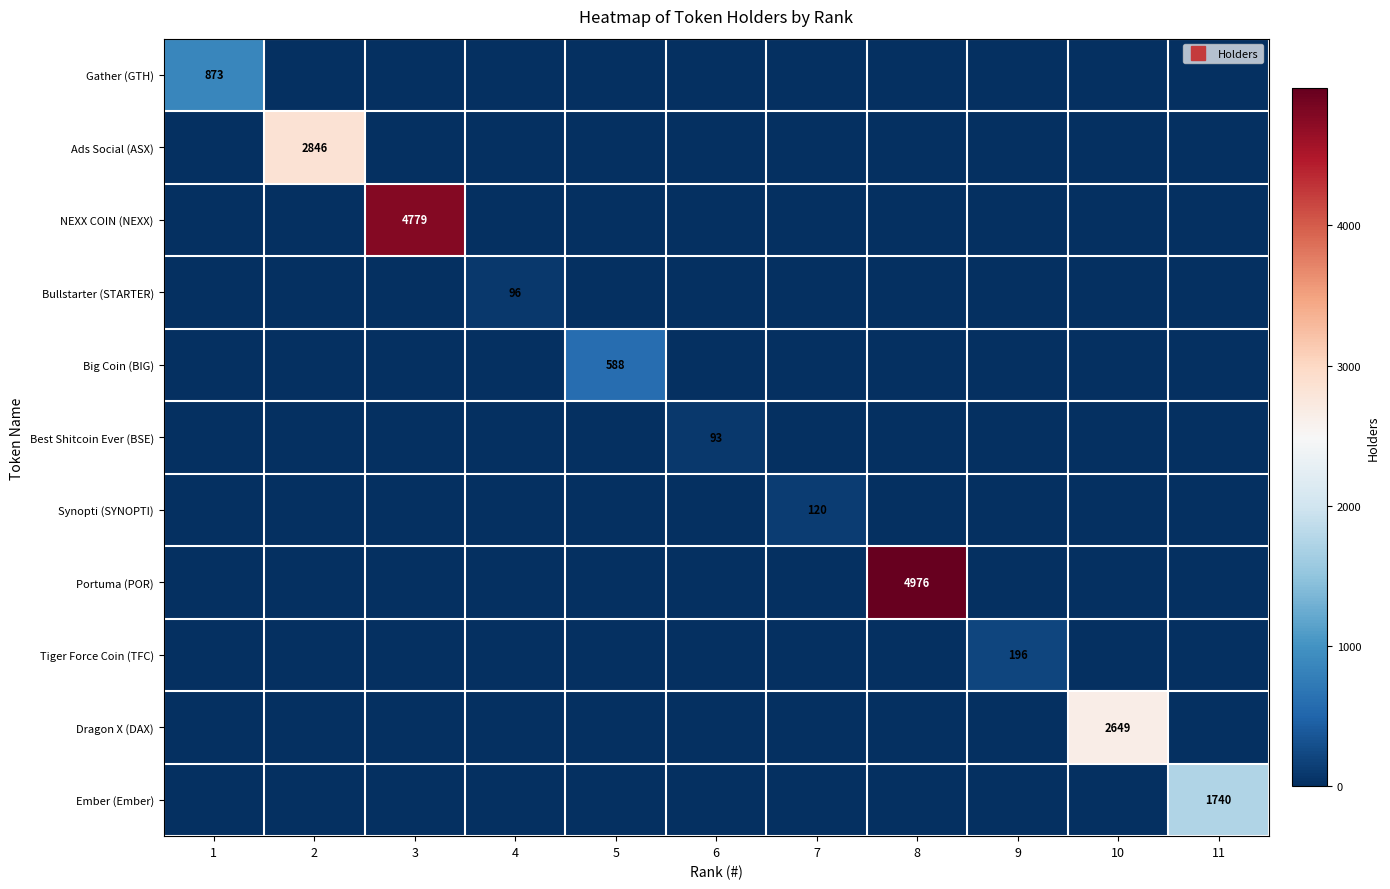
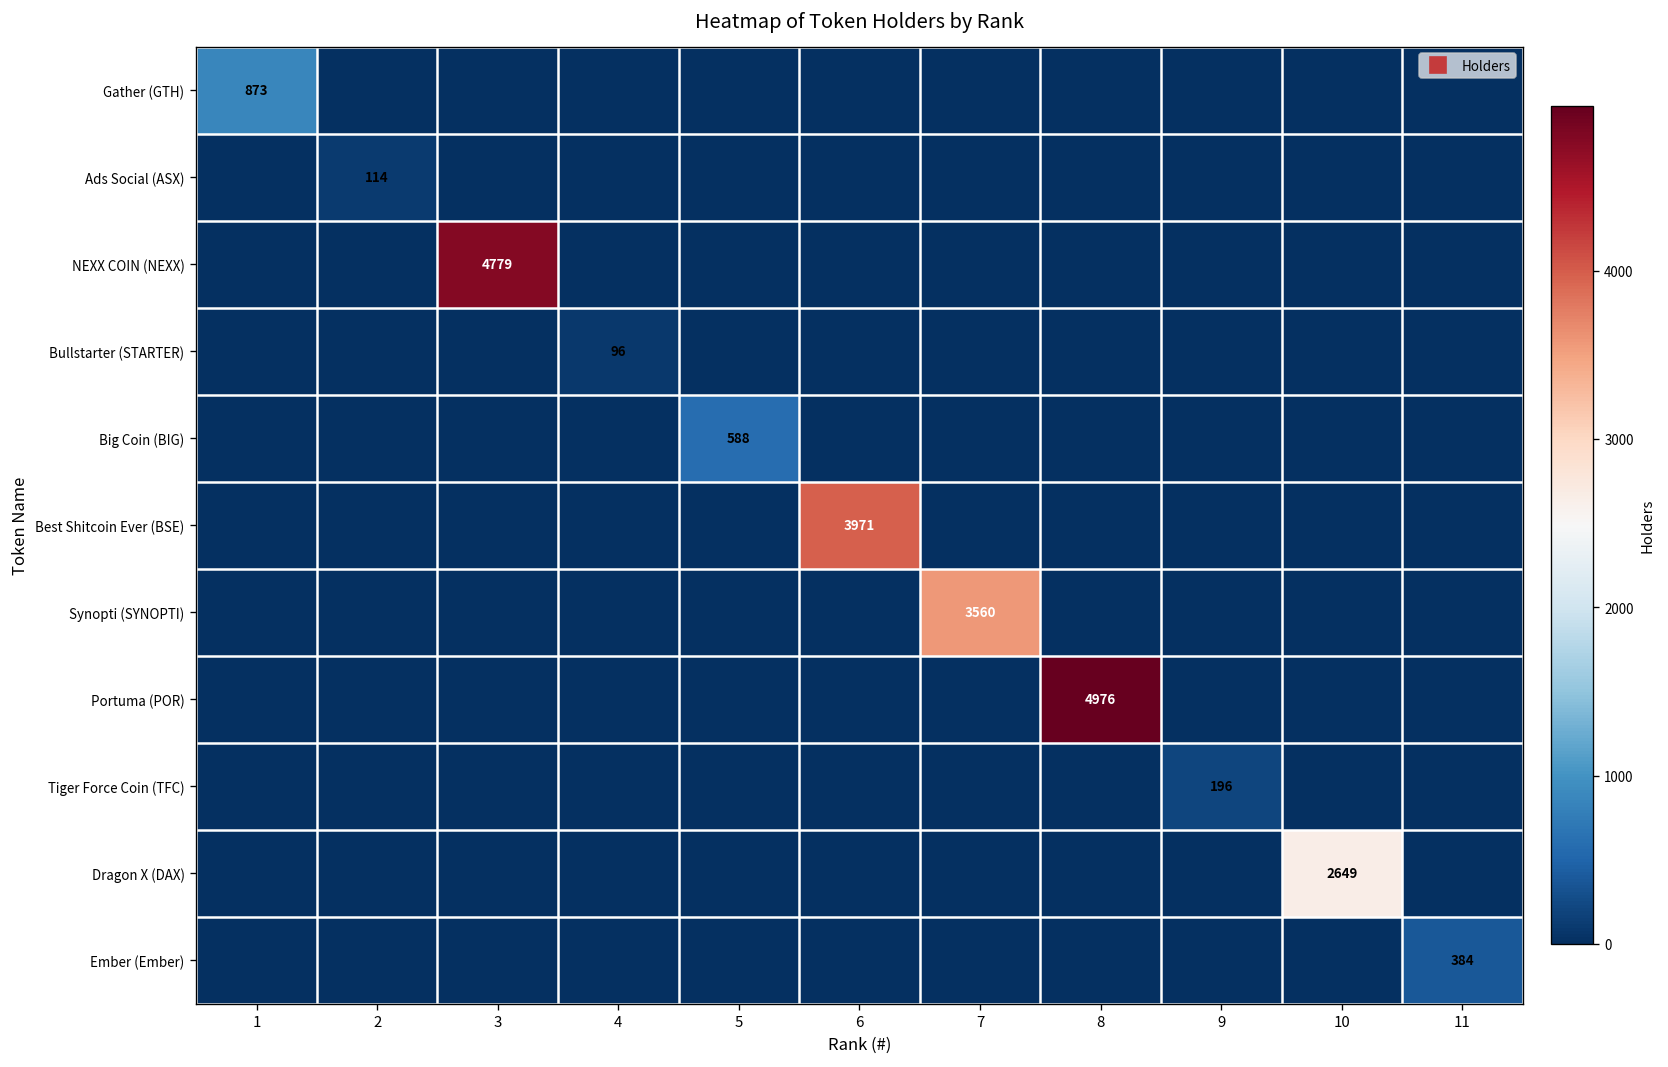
  {
    "Gather (GTH)": {
      "1": 873
    },
    "Ads Social (ASX)": {
-     "2": 2846
+     "2": 114
    },
    "NEXX COIN (NEXX)": {
      "3": 4779
    },
    "Bullstarter (STARTER)": {
      "4": 96
    },
    "Big Coin (BIG)": {
      "5": 588
    },
    "Best Shitcoin Ever (BSE)": {
-     "6": 93
+     "6": 3971
    },
    "Synopti (SYNOPTI)": {
-     "7": 120
+     "7": 3560
    },
    "Portuma (POR)": {
      "8": 4976
    },
    "Tiger Force Coin (TFC)": {
      "9": 196
    },
    "Dragon X (DAX)": {
      "10": 2649
    },
    "Ember (Ember)": {
-     "11": 1740
+     "11": 384
    }
  }
